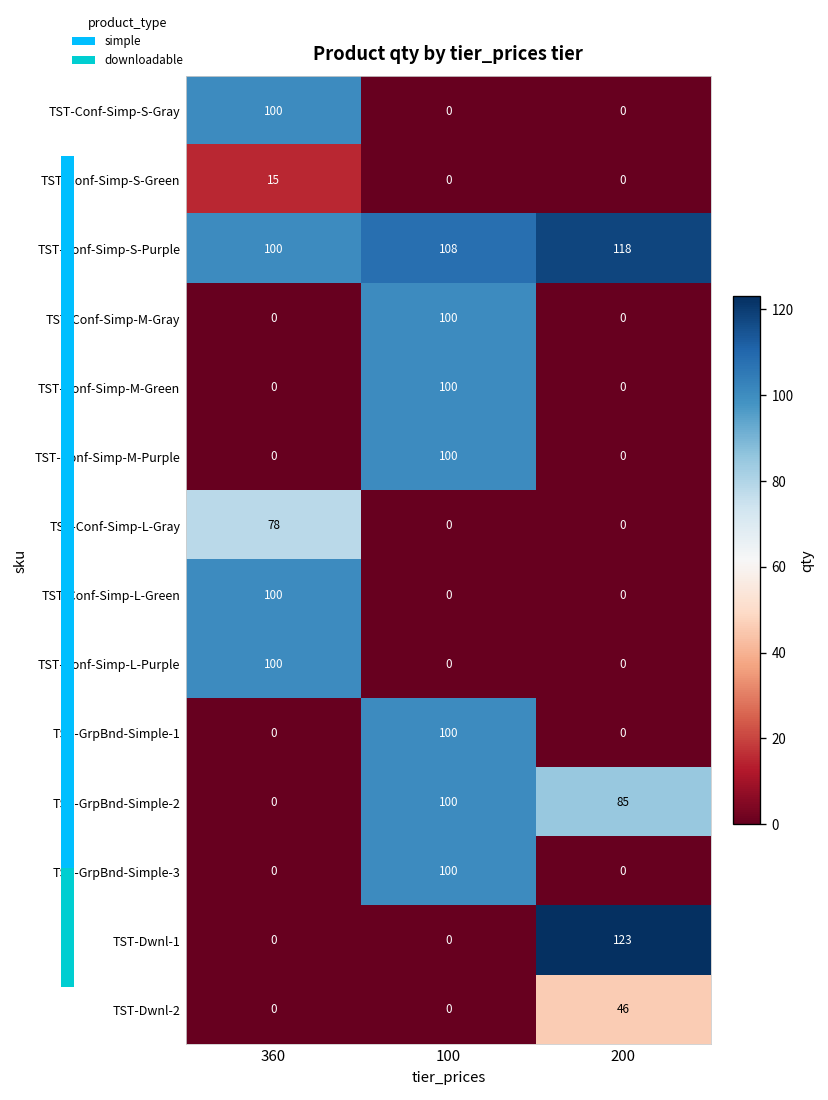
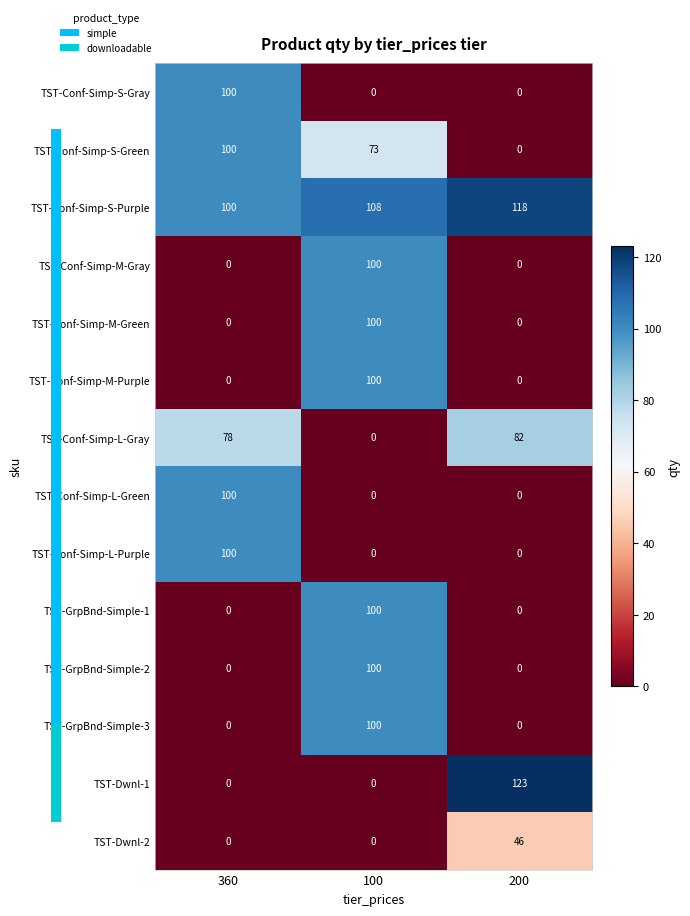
  {
    "TST-Conf-Simp-S-Gray": {
      "360": 100,
      "100": 0,
      "200": 0
    },
    "TST-Conf-Simp-S-Green": {
-     "360": 15,
-     "100": 0,
+     "360": 100,
+     "100": 73,
      "200": 0
    },
    "TST-Conf-Simp-S-Purple": {
      "360": 100,
      "100": 108,
      "200": 118
    },
    "TST-Conf-Simp-M-Gray": {
      "360": 0,
      "100": 100,
      "200": 0
    },
    "TST-Conf-Simp-M-Green": {
      "360": 0,
      "100": 100,
      "200": 0
    },
    "TST-Conf-Simp-M-Purple": {
      "360": 0,
      "100": 100,
      "200": 0
    },
    "TST-Conf-Simp-L-Gray": {
      "360": 78,
      "100": 0,
-     "200": 0
+     "200": 82
    },
    "TST-Conf-Simp-L-Green": {
      "360": 100,
      "100": 0,
      "200": 0
    },
    "TST-Conf-Simp-L-Purple": {
      "360": 100,
      "100": 0,
      "200": 0
    },
    "TST-GrpBnd-Simple-1": {
      "360": 0,
      "100": 100,
      "200": 0
    },
    "TST-GrpBnd-Simple-2": {
      "360": 0,
      "100": 100,
-     "200": 85
+     "200": 0
    },
    "TST-GrpBnd-Simple-3": {
      "360": 0,
      "100": 100,
      "200": 0
    },
    "TST-Dwnl-1": {
      "360": 0,
      "100": 0,
      "200": 123
    },
    "TST-Dwnl-2": {
      "360": 0,
      "100": 0,
      "200": 46
    }
  }
